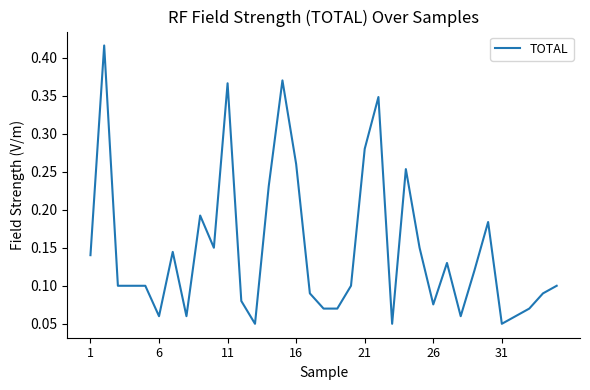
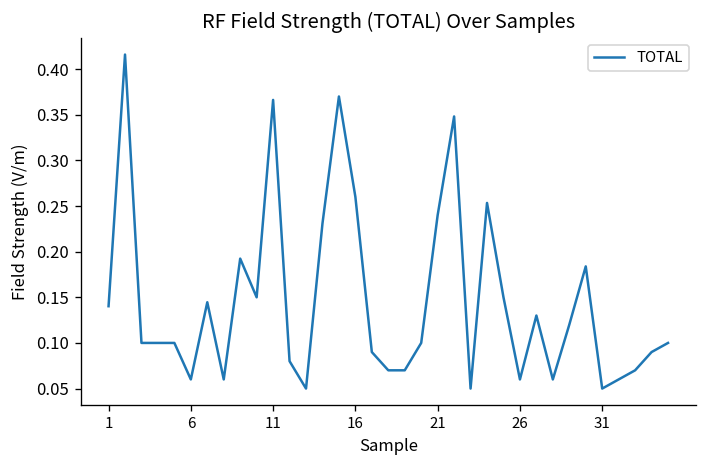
  {
    "1": 0.14,
    "6": 0.06,
    "11": 0.37,
    "16": 0.26,
-   "21": 0.28,
-   "26": 0.08,
+   "21": 0.24,
+   "26": 0.06,
    "31": 0.05
  }
